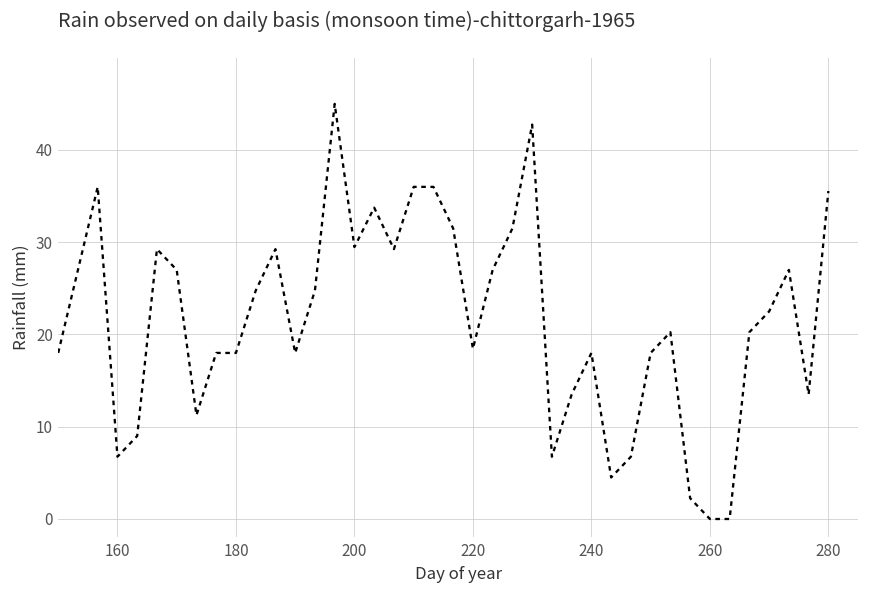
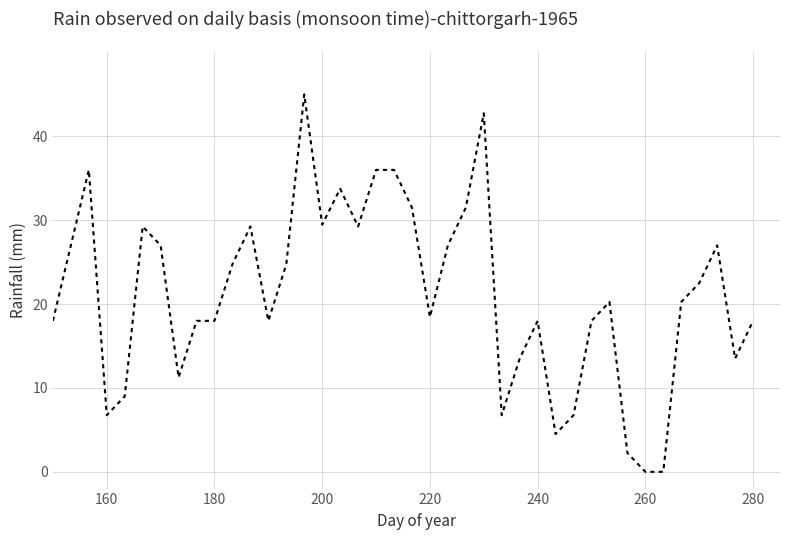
  {
    "160": 7,
    "180": 18,
    "200": 29,
    "220": 18,
    "240": 18,
    "260": 0,
-   "280": 36
+   "280": 18
  }
